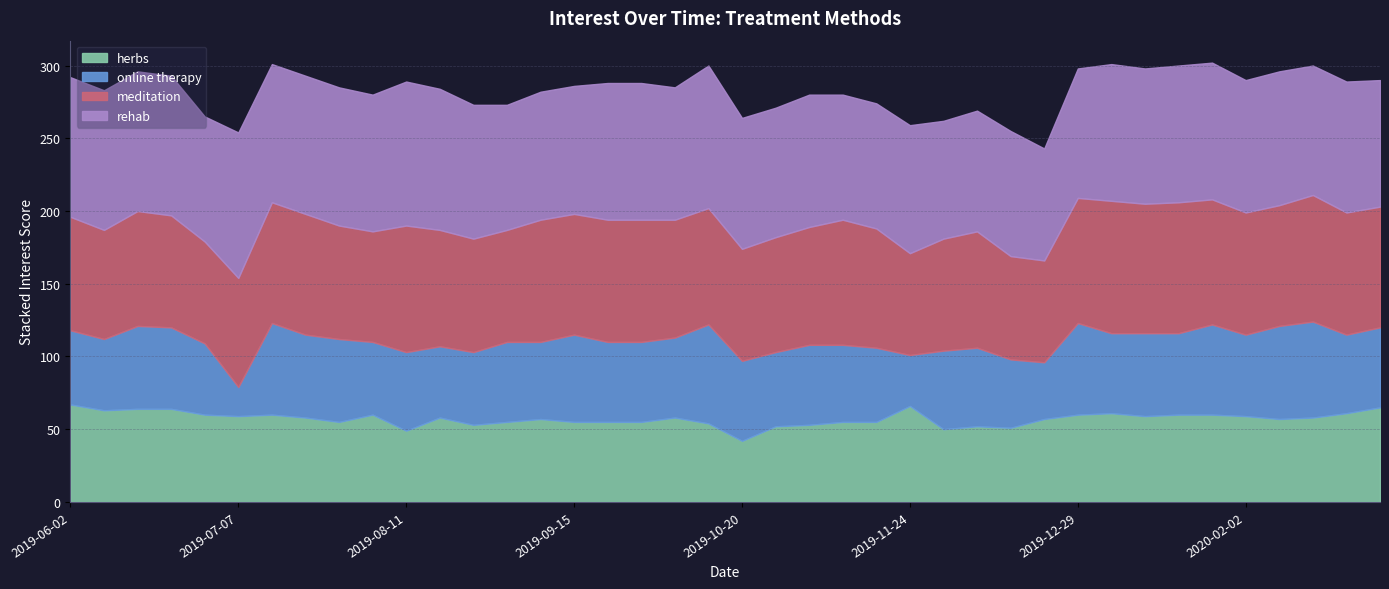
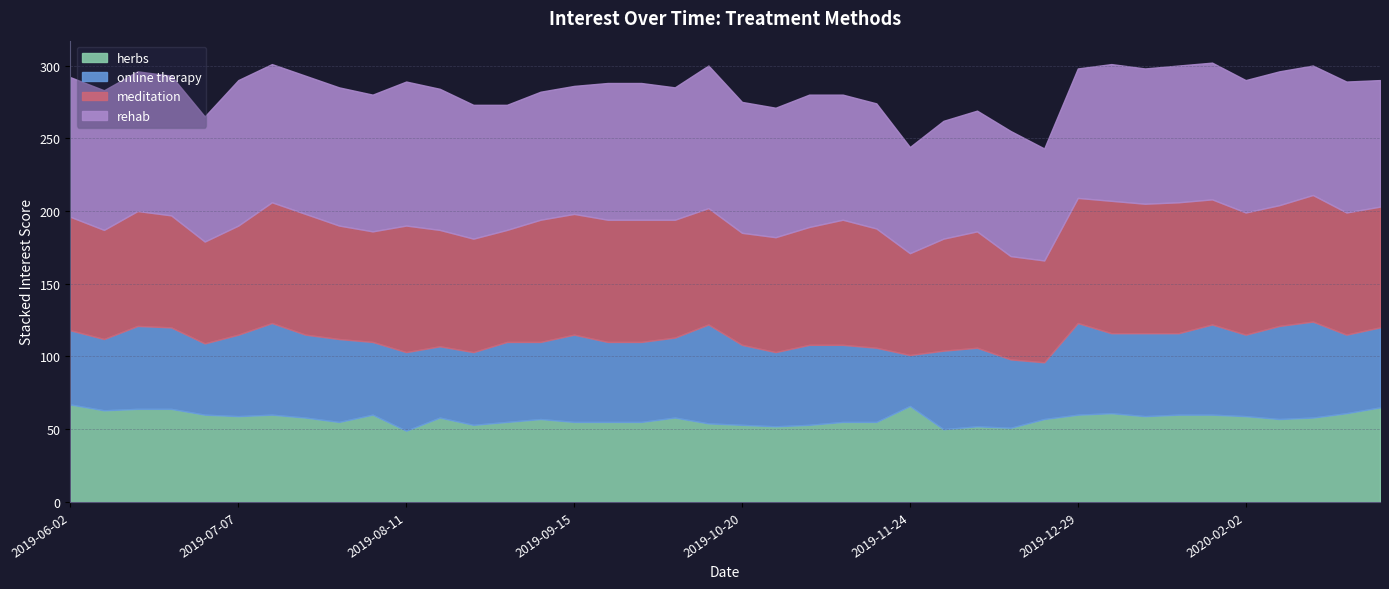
  {
    "herbs": {
      "2019-06-02": 67,
      "2019-07-07": 59,
      "2019-08-11": 49,
      "2019-09-15": 55,
-     "2019-10-20": 42,
+     "2019-10-20": 53,
      "2019-11-24": 66,
      "2019-12-29": 60,
      "2020-02-02": 59
    },
    "online therapy": {
      "2019-06-02": 51,
-     "2019-07-07": 20,
+     "2019-07-07": 56,
      "2019-08-11": 54,
      "2019-09-15": 60,
      "2019-10-20": 55,
      "2019-11-24": 35,
      "2019-12-29": 63,
      "2020-02-02": 56
    },
    "meditation": {
      "2019-06-02": 78,
      "2019-07-07": 75,
      "2019-08-11": 87,
      "2019-09-15": 83,
      "2019-10-20": 77,
      "2019-11-24": 70,
      "2019-12-29": 86,
      "2020-02-02": 84
    },
    "rehab": {
      "2019-06-02": 96,
      "2019-07-07": 100,
      "2019-08-11": 99,
      "2019-09-15": 88,
      "2019-10-20": 90,
-     "2019-11-24": 88,
+     "2019-11-24": 73,
      "2019-12-29": 89,
      "2020-02-02": 91
    }
  }
